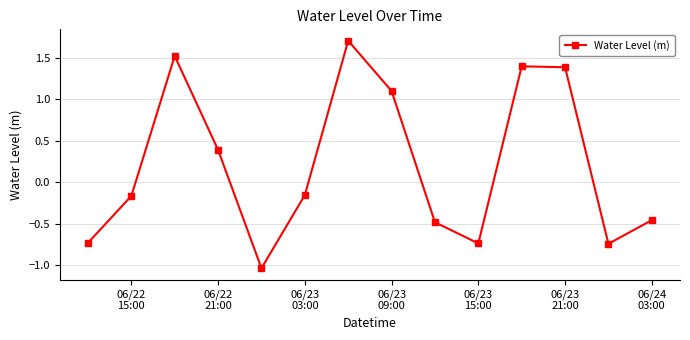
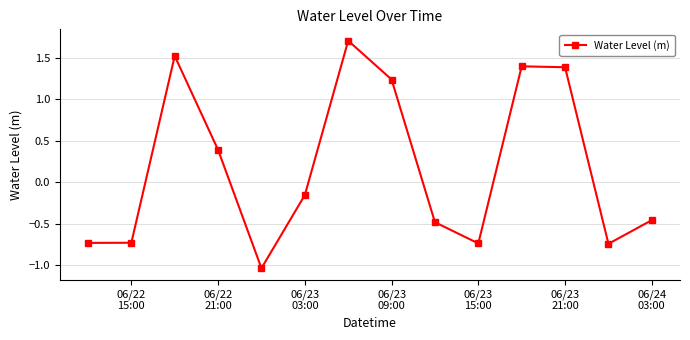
  {
-   "06/22 15:00": -0.2,
+   "06/22 15:00": -0.7,
    "06/22 21:00": 0.4,
    "06/23 03:00": -0.2,
-   "06/23 09:00": 1.1,
+   "06/23 09:00": 1.2,
    "06/23 15:00": -0.7,
    "06/23 21:00": 1.4,
    "06/24 03:00": -0.5
  }
